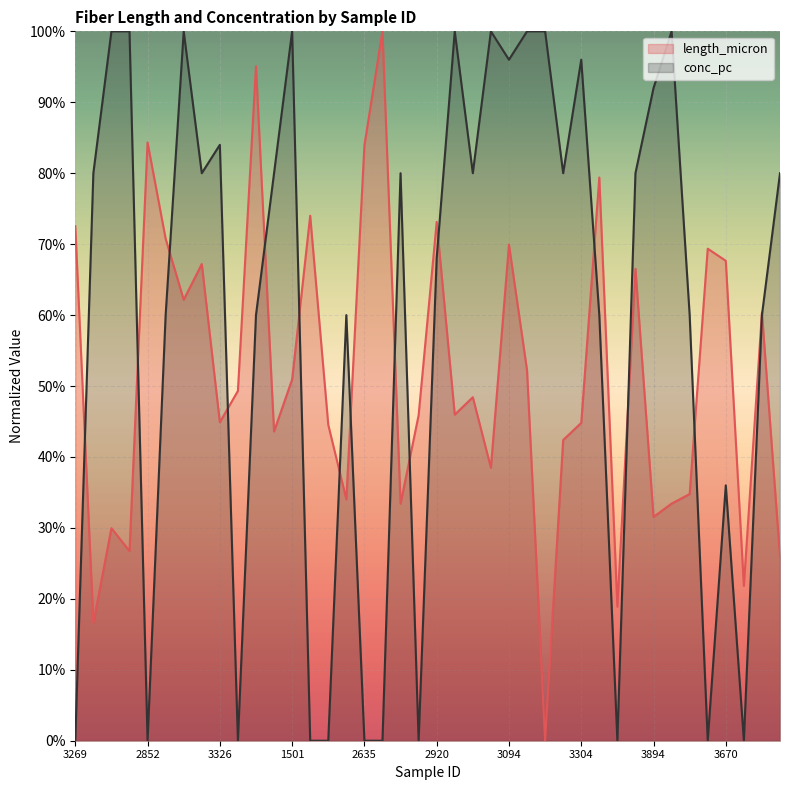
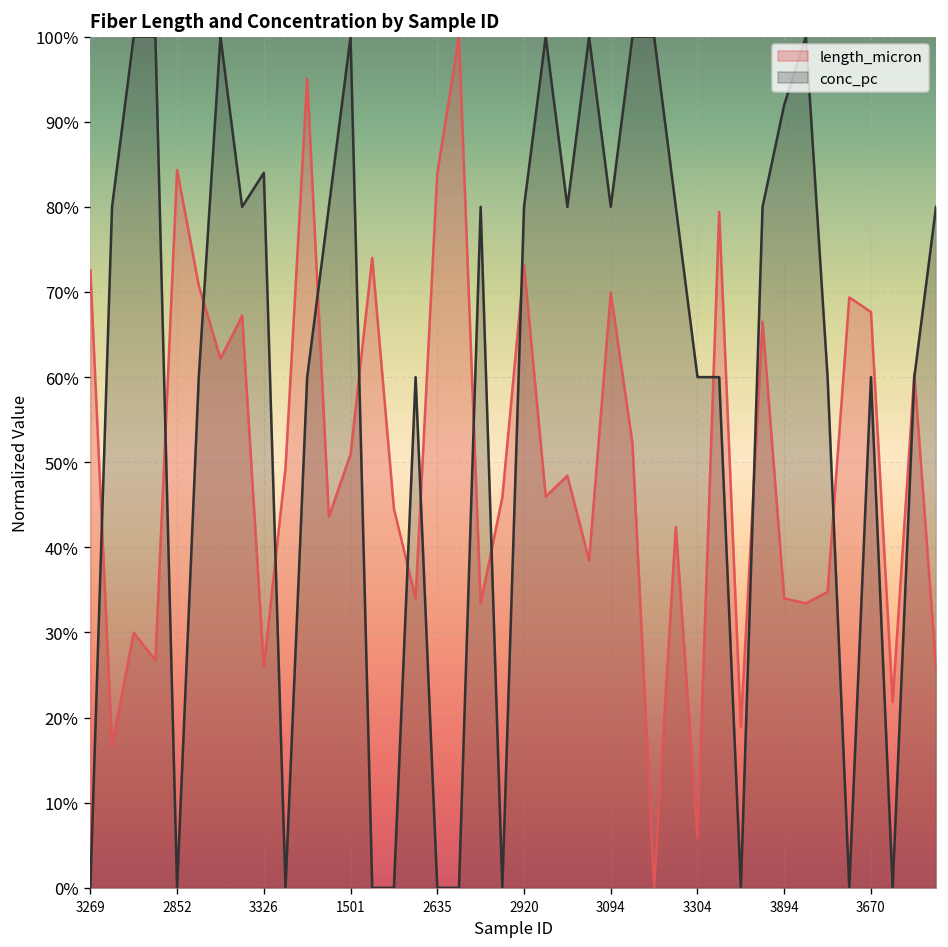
  {
    "length_micron": {
      "3269": "73%",
      "2852": "84%",
-     "3326": "45%",
+     "3326": "26%",
      "1501": "51%",
      "2635": "84%",
      "2920": "73%",
      "3094": "70%",
-     "3304": "45%",
-     "3894": "32%",
+     "3304": "6%",
+     "3894": "34%",
      "3670": "68%"
    },
    "conc_pc": {
      "3269": "0%",
      "2852": "0%",
      "3326": "84%",
      "1501": "100%",
      "2635": "0%",
-     "2920": "68%",
-     "3094": "96%",
-     "3304": "96%",
+     "2920": "80%",
+     "3094": "80%",
+     "3304": "60%",
      "3894": "92%",
-     "3670": "36%"
+     "3670": "60%"
    }
  }
